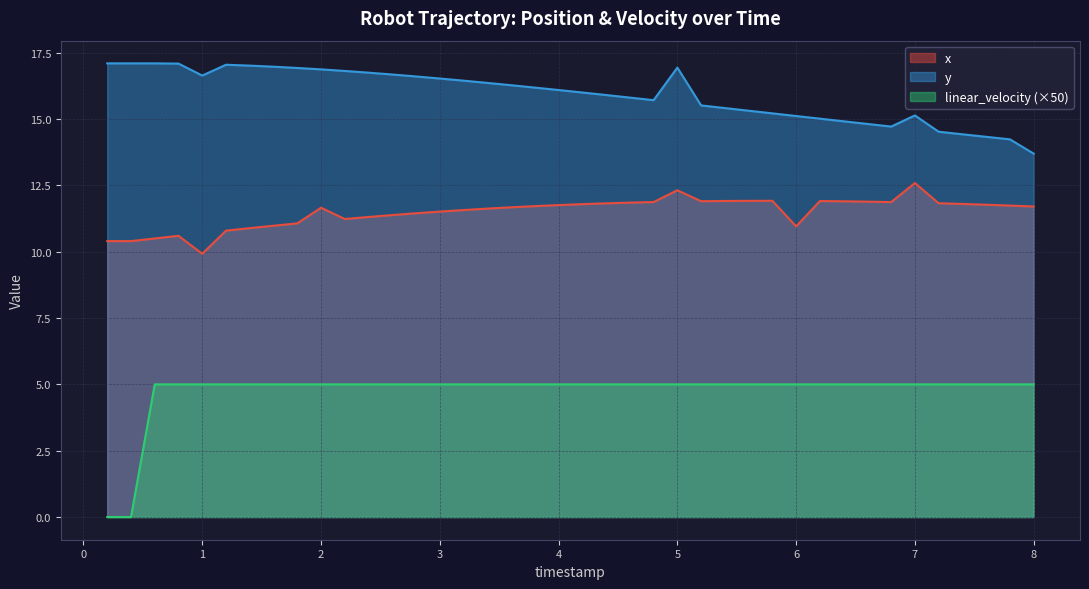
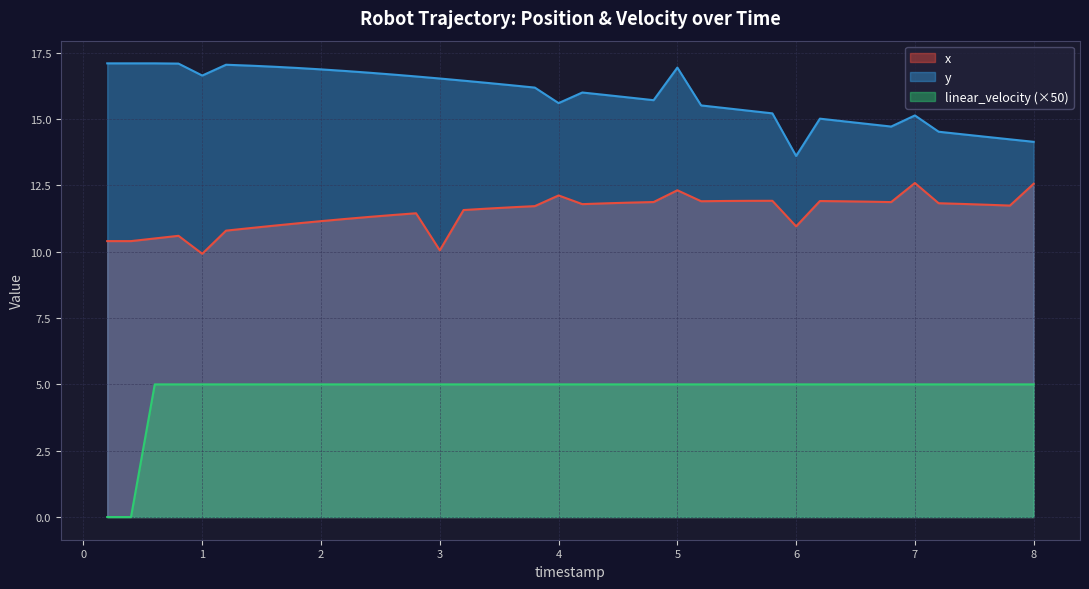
  {
    "x": {
      "1": 9.9,
-     "2": 11.7,
-     "3": 11.5,
-     "4": 11.8,
+     "2": 11.2,
+     "3": 10.1,
+     "4": 12.1,
      "5": 12.3,
      "6": 11.0,
      "7": 12.6,
-     "8": 11.7
+     "8": 12.6
    },
    "y": {
      "1": 16.6,
      "2": 16.9,
      "3": 16.5,
-     "4": 16.1,
+     "4": 15.6,
      "5": 16.9,
-     "6": 15.1,
+     "6": 13.6,
      "7": 15.1,
-     "8": 13.7
+     "8": 14.1
    },
    "linear_velocity (×50)": {
      "1": 5.0,
      "2": 5.0,
      "3": 5.0,
      "4": 5.0,
      "5": 5.0,
      "6": 5.0,
      "7": 5.0,
      "8": 5.0
    }
  }
